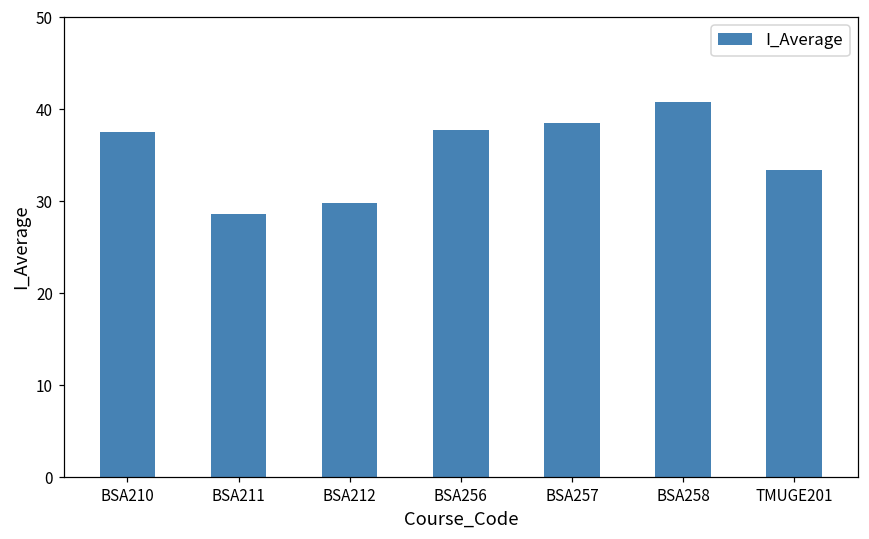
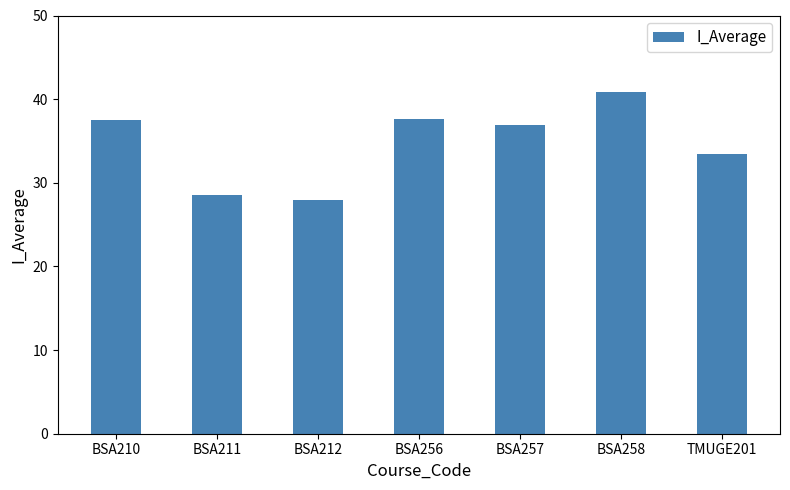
  {
    "BSA210": 38,
    "BSA211": 29,
-   "BSA212": 30,
+   "BSA212": 28,
    "BSA256": 38,
-   "BSA257": 38,
+   "BSA257": 37,
    "BSA258": 41,
    "TMUGE201": 33
  }
